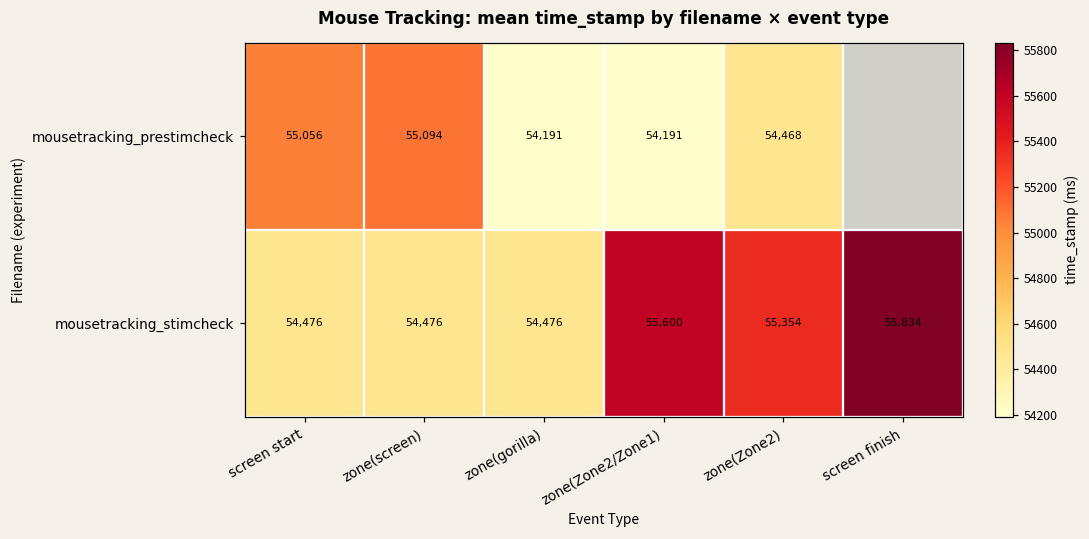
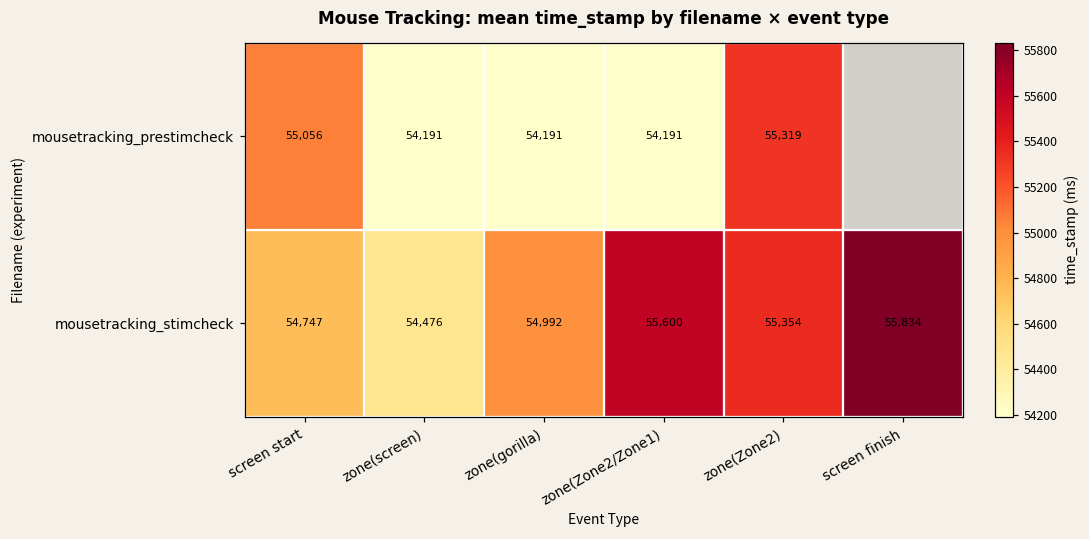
  {
    "mousetracking_prestimcheck": {
      "screen start": "55,056",
-     "zone(screen)": "55,094",
+     "zone(screen)": "54,191",
      "zone(gorilla)": "54,191",
      "zone(Zone2/Zone1)": "54,191",
-     "zone(Zone2)": "54,468"
+     "zone(Zone2)": "55,319"
    },
    "mousetracking_stimcheck": {
-     "screen start": "54,476",
+     "screen start": "54,747",
      "zone(screen)": "54,476",
-     "zone(gorilla)": "54,476",
+     "zone(gorilla)": "54,992",
      "zone(Zone2/Zone1)": "55,600",
      "zone(Zone2)": "55,354",
      "screen finish": "55,834"
    }
  }
